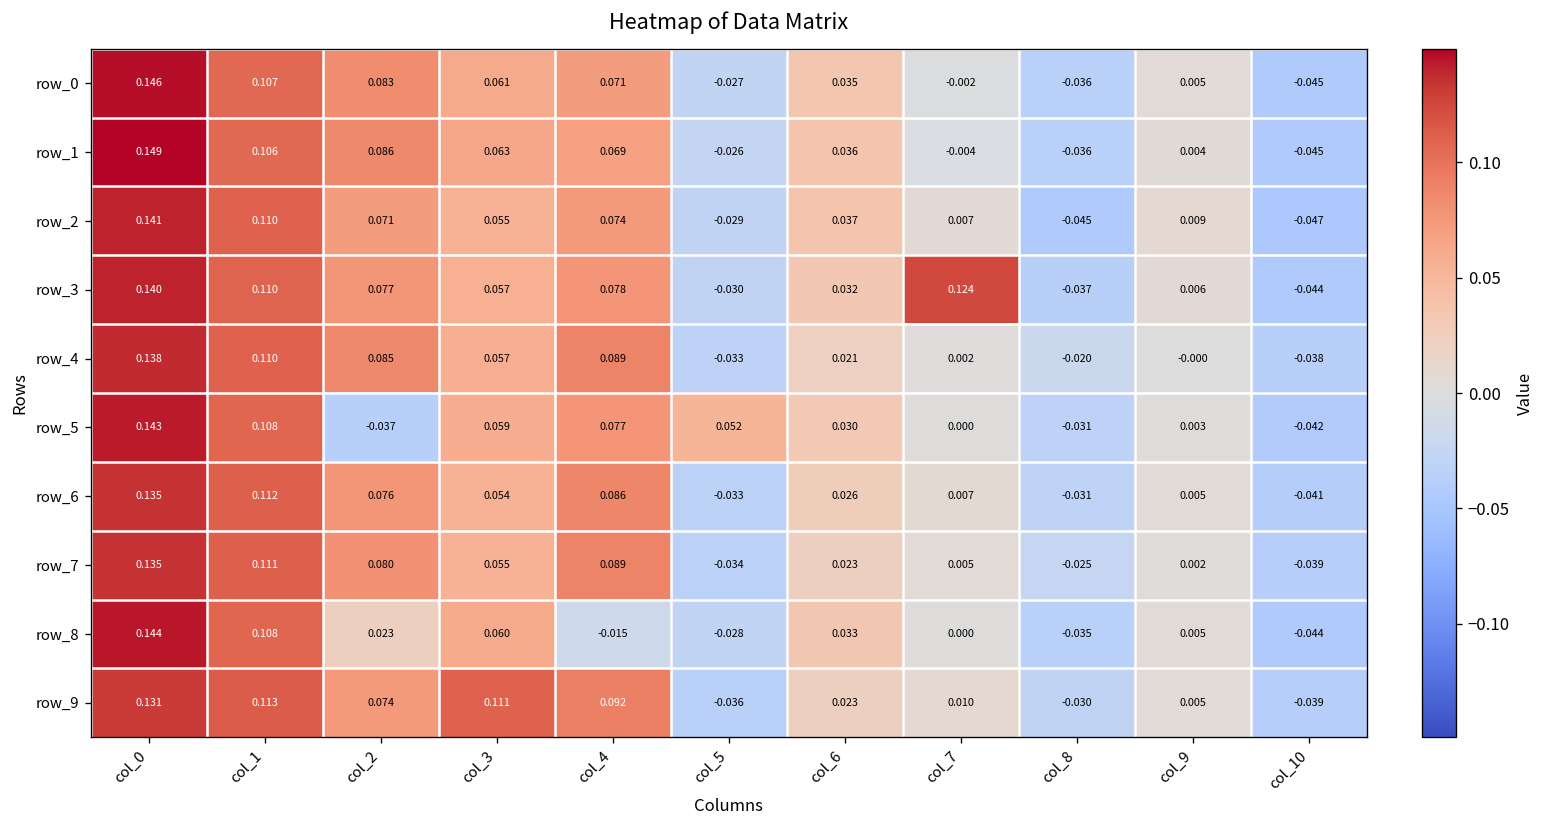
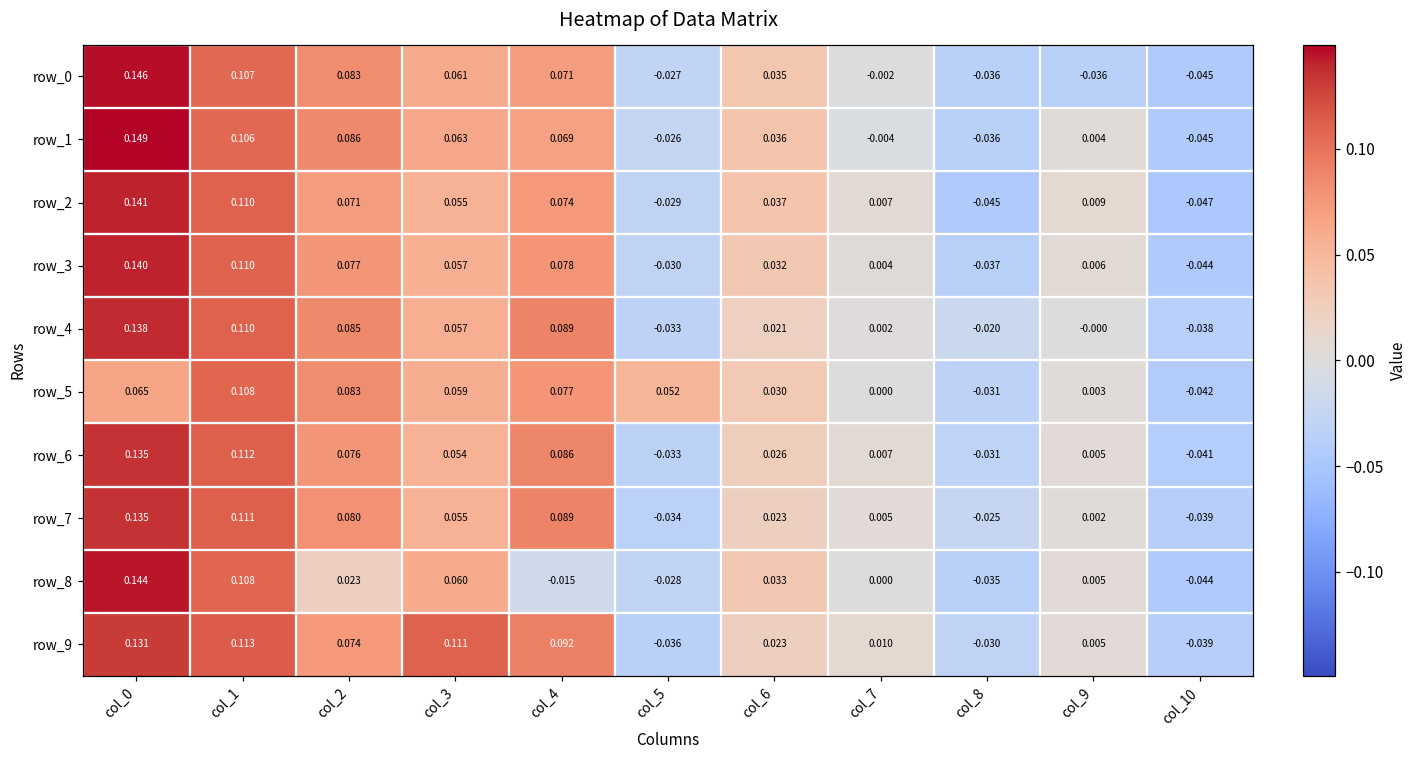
  {
    "row_0": {
      "col_0": 0.146,
      "col_1": 0.107,
      "col_2": 0.083,
      "col_3": 0.061,
      "col_4": 0.071,
      "col_5": -0.027,
      "col_6": 0.035,
      "col_7": -0.002,
      "col_8": -0.036,
-     "col_9": 0.005,
+     "col_9": -0.036,
      "col_10": -0.045
    },
    "row_1": {
      "col_0": 0.149,
      "col_1": 0.106,
      "col_2": 0.086,
      "col_3": 0.063,
      "col_4": 0.069,
      "col_5": -0.026,
      "col_6": 0.036,
      "col_7": -0.004,
      "col_8": -0.036,
      "col_9": 0.004,
      "col_10": -0.045
    },
    "row_2": {
      "col_0": 0.141,
      "col_1": 0.110,
      "col_2": 0.071,
      "col_3": 0.055,
      "col_4": 0.074,
      "col_5": -0.029,
      "col_6": 0.037,
      "col_7": 0.007,
      "col_8": -0.045,
      "col_9": 0.009,
      "col_10": -0.047
    },
    "row_3": {
      "col_0": 0.140,
      "col_1": 0.110,
      "col_2": 0.077,
      "col_3": 0.057,
      "col_4": 0.078,
      "col_5": -0.030,
      "col_6": 0.032,
-     "col_7": 0.124,
+     "col_7": 0.004,
      "col_8": -0.037,
      "col_9": 0.006,
      "col_10": -0.044
    },
    "row_4": {
      "col_0": 0.138,
      "col_1": 0.110,
      "col_2": 0.085,
      "col_3": 0.057,
      "col_4": 0.089,
      "col_5": -0.033,
      "col_6": 0.021,
      "col_7": 0.002,
      "col_8": -0.020,
      "col_9": -0.000,
      "col_10": -0.038
    },
    "row_5": {
-     "col_0": 0.143,
+     "col_0": 0.065,
      "col_1": 0.108,
-     "col_2": -0.037,
+     "col_2": 0.083,
      "col_3": 0.059,
      "col_4": 0.077,
      "col_5": 0.052,
      "col_6": 0.030,
      "col_7": 0.000,
      "col_8": -0.031,
      "col_9": 0.003,
      "col_10": -0.042
    },
    "row_6": {
      "col_0": 0.135,
      "col_1": 0.112,
      "col_2": 0.076,
      "col_3": 0.054,
      "col_4": 0.086,
      "col_5": -0.033,
      "col_6": 0.026,
      "col_7": 0.007,
      "col_8": -0.031,
      "col_9": 0.005,
      "col_10": -0.041
    },
    "row_7": {
      "col_0": 0.135,
      "col_1": 0.111,
      "col_2": 0.080,
      "col_3": 0.055,
      "col_4": 0.089,
      "col_5": -0.034,
      "col_6": 0.023,
      "col_7": 0.005,
      "col_8": -0.025,
      "col_9": 0.002,
      "col_10": -0.039
    },
    "row_8": {
      "col_0": 0.144,
      "col_1": 0.108,
      "col_2": 0.023,
      "col_3": 0.060,
      "col_4": -0.015,
      "col_5": -0.028,
      "col_6": 0.033,
      "col_7": 0.000,
      "col_8": -0.035,
      "col_9": 0.005,
      "col_10": -0.044
    },
    "row_9": {
      "col_0": 0.131,
      "col_1": 0.113,
      "col_2": 0.074,
      "col_3": 0.111,
      "col_4": 0.092,
      "col_5": -0.036,
      "col_6": 0.023,
      "col_7": 0.010,
      "col_8": -0.030,
      "col_9": 0.005,
      "col_10": -0.039
    }
  }
